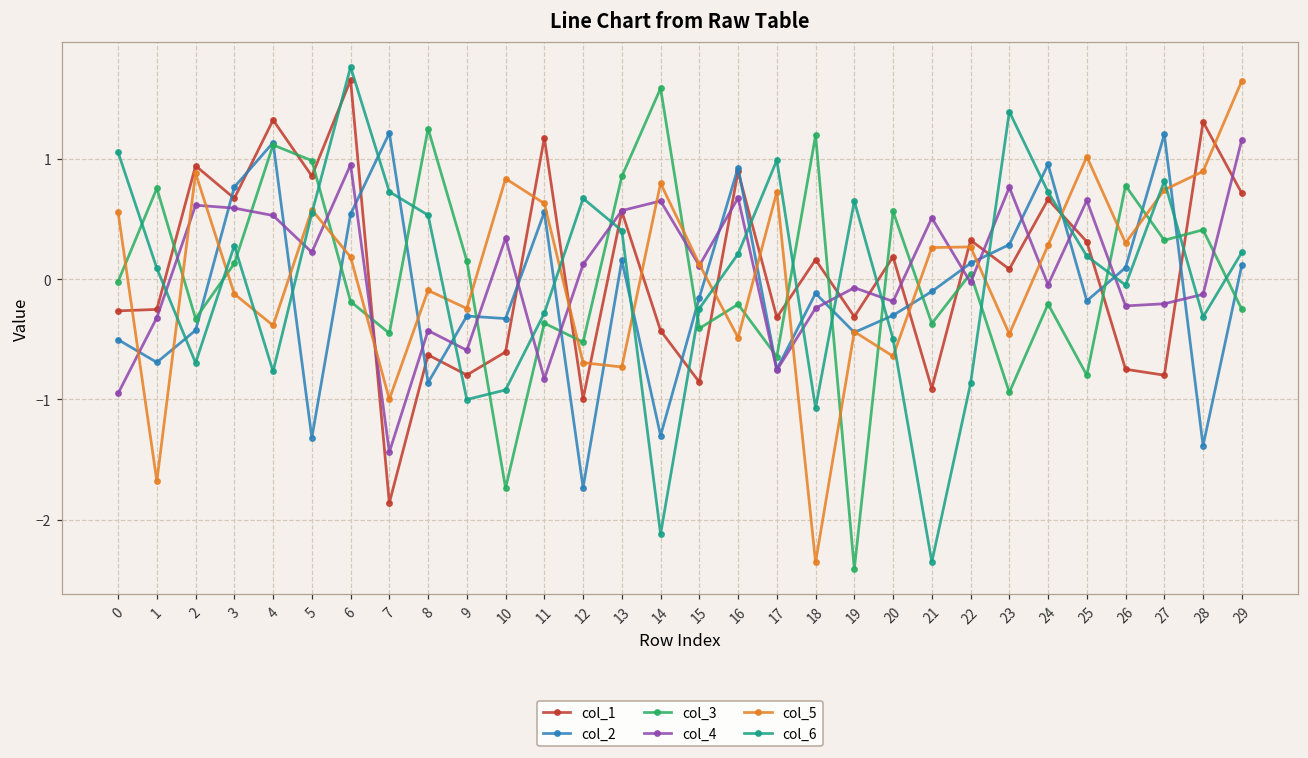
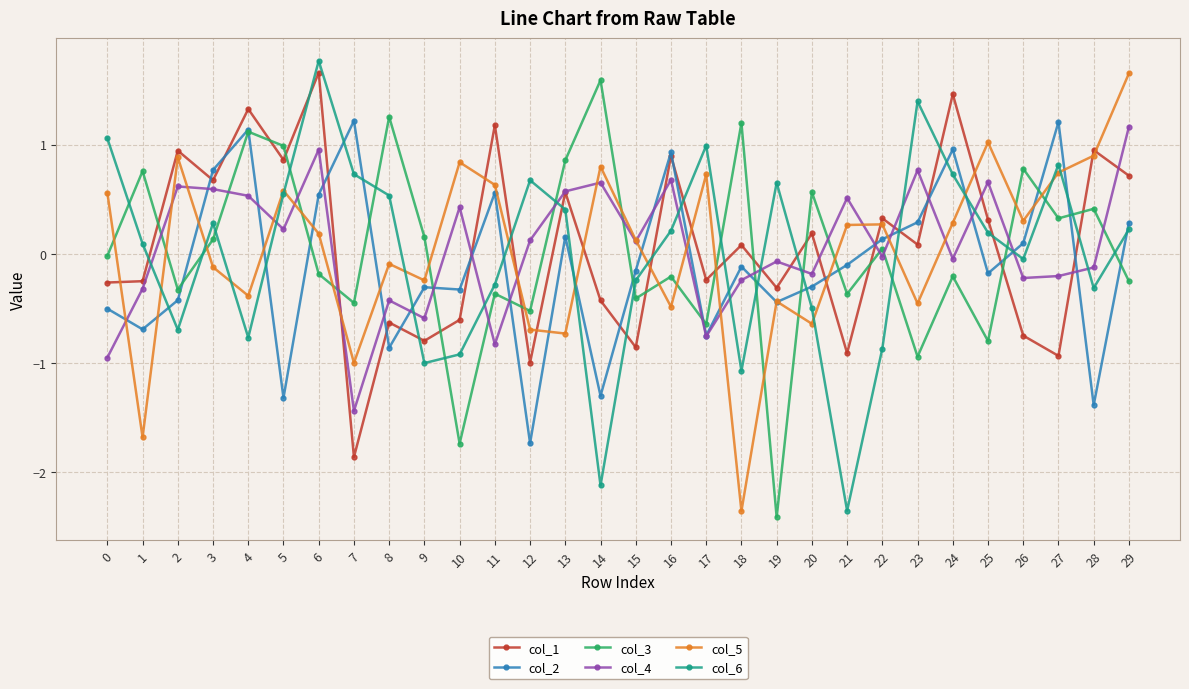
  {
    "col_1": {
      "0": -0.26,
      "1": -0.25,
      "2": 0.94,
      "3": 0.67,
      "4": 1.33,
      "5": 0.86,
      "6": 1.66,
      "7": -1.86,
      "8": -0.63,
      "9": -0.80,
      "10": -0.60,
      "11": 1.18,
      "12": -1.00,
      "14": -0.43,
      "15": -0.86,
      "16": 0.90,
-     "17": -0.32,
-     "18": 0.16,
+     "17": -0.24,
+     "18": 0.08,
      "19": -0.31,
      "20": 0.19,
      "21": -0.91,
      "22": 0.32,
      "23": 0.08,
-     "24": 0.66,
+     "24": 1.46,
      "25": 0.31,
      "26": -0.75,
-     "27": -0.80,
-     "28": 1.31,
+     "27": -0.93,
+     "28": 0.95,
      "29": 0.71
    },
    "col_2": {
      "0": -0.50,
      "1": -0.69,
      "2": -0.42,
      "3": 0.77,
      "5": -1.32,
      "6": 0.54,
      "7": 1.22,
      "8": -0.86,
      "9": -0.31,
      "10": -0.33,
      "11": 0.56,
      "12": -1.73,
      "13": 0.16,
      "14": -1.30,
      "15": -0.15,
      "16": 0.93,
      "18": -0.12,
      "20": -0.30,
      "21": -0.10,
      "22": 0.13,
      "23": 0.29,
      "24": 0.96,
      "25": -0.18,
      "26": 0.10,
      "27": 1.21,
      "28": -1.39,
-     "29": 0.12
+     "29": 0.29
    },
    "col_4": {
      "0": -0.95,
      "1": -0.32,
      "2": 0.62,
      "3": 0.59,
      "4": 0.53,
      "5": 0.22,
      "6": 0.95,
      "7": -1.44,
      "8": -0.43,
      "9": -0.59,
-     "10": 0.34,
+     "10": 0.43,
      "11": -0.83,
      "12": 0.12,
      "14": 0.65,
      "16": 0.68,
      "18": -0.24,
      "19": -0.07,
      "20": -0.18,
      "21": 0.51,
      "22": -0.03,
      "23": 0.77,
      "24": -0.05,
      "25": 0.66,
      "26": -0.22,
      "27": -0.20,
      "28": -0.13,
      "29": 1.16
    },
    "col_5": {
      "0": 0.56,
      "1": -1.68,
      "2": 0.88,
      "3": -0.12,
      "4": -0.38,
      "5": 0.58,
      "6": 0.18,
      "7": -1.00,
      "8": -0.09,
      "9": -0.24,
      "10": 0.84,
      "11": 0.63,
      "12": -0.69,
      "13": -0.73,
      "14": 0.80,
      "16": -0.49,
      "17": 0.73,
      "18": -2.36,
      "20": -0.64,
      "21": 0.26,
      "22": 0.27,
      "23": -0.46,
      "24": 0.28,
      "25": 1.02,
      "26": 0.30,
      "27": 0.74,
      "28": 0.90,
      "29": 1.65
    }
  }
